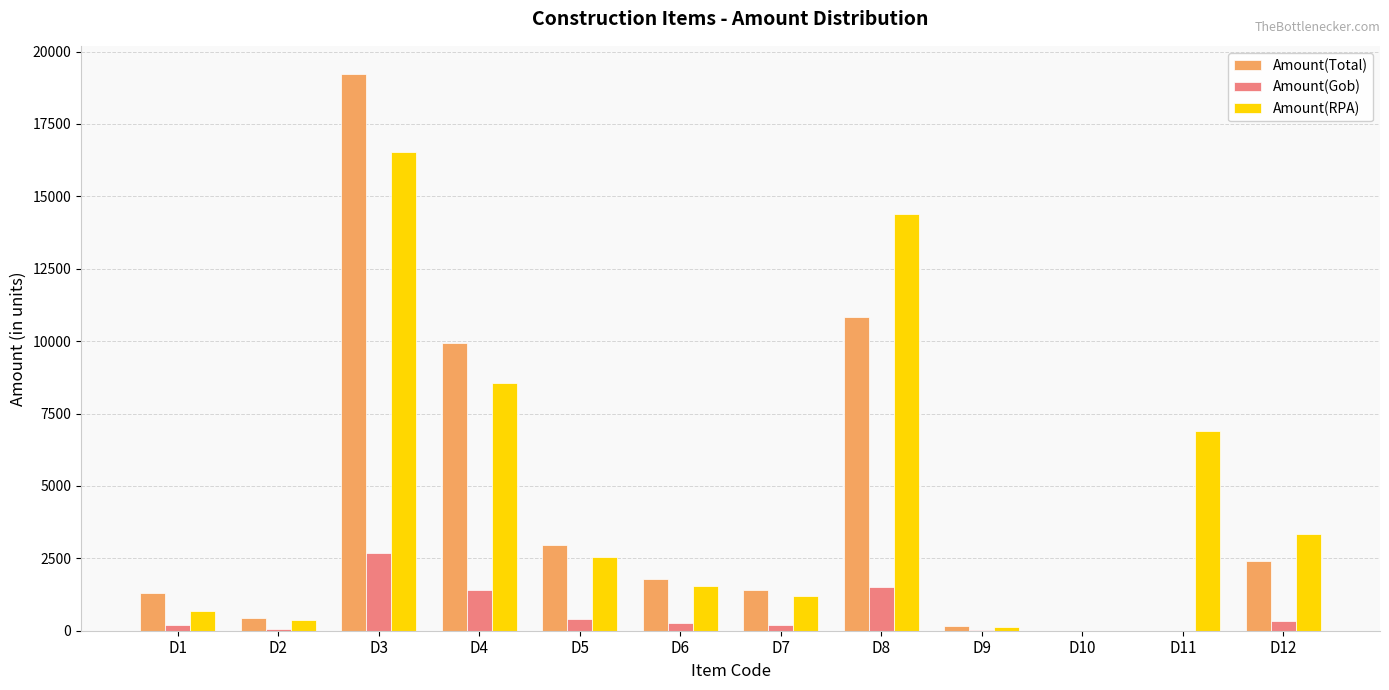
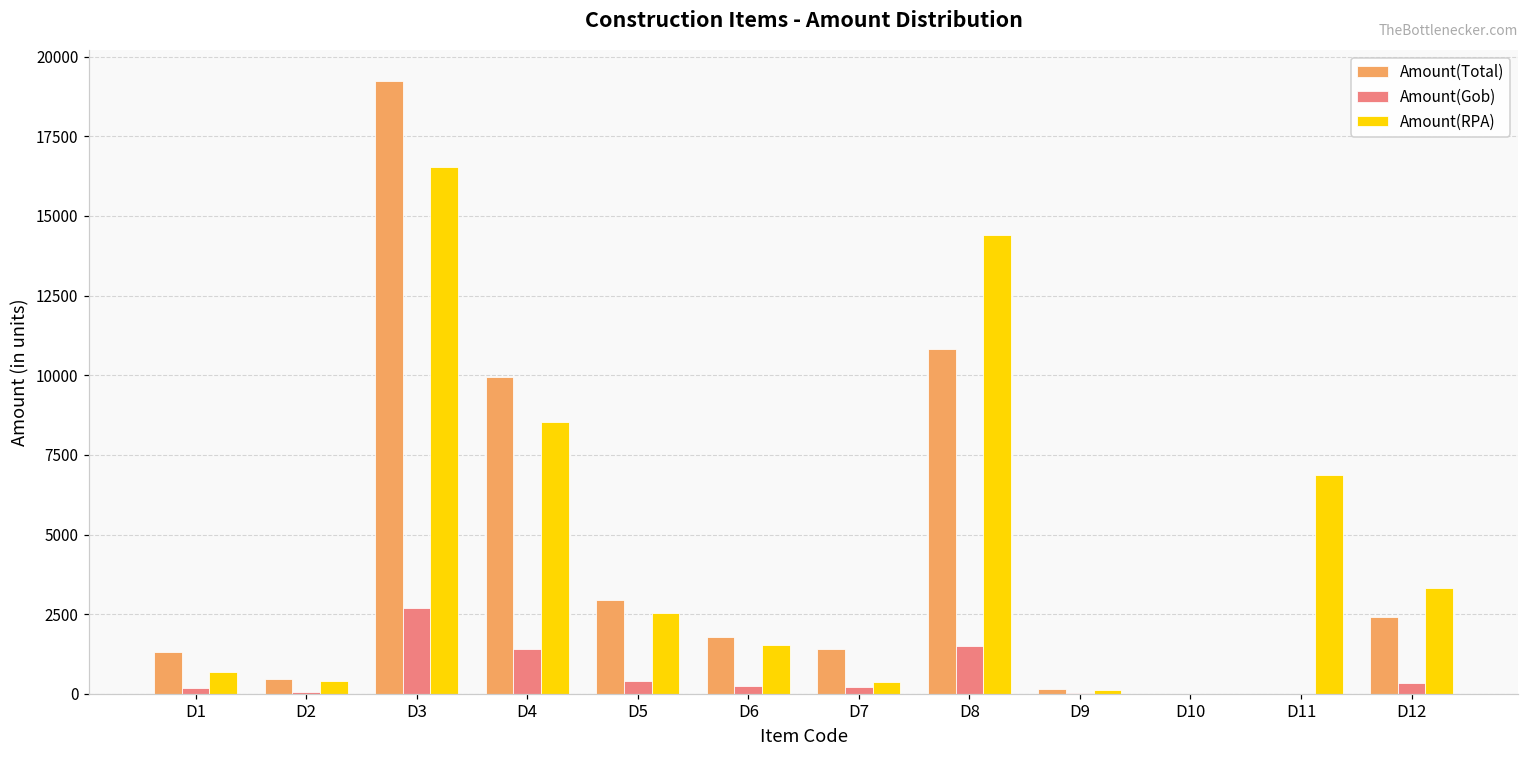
  {
    "Amount(RPA)": {
      "D1": 700,
      "D2": 400,
      "D3": 16500,
      "D4": 8500,
      "D5": 2500,
      "D6": 1500,
-     "D7": 1200,
+     "D7": 400,
      "D8": 14400,
      "D9": 100,
      "D10": 0,
      "D11": 6900,
      "D12": 3300
    }
  }
